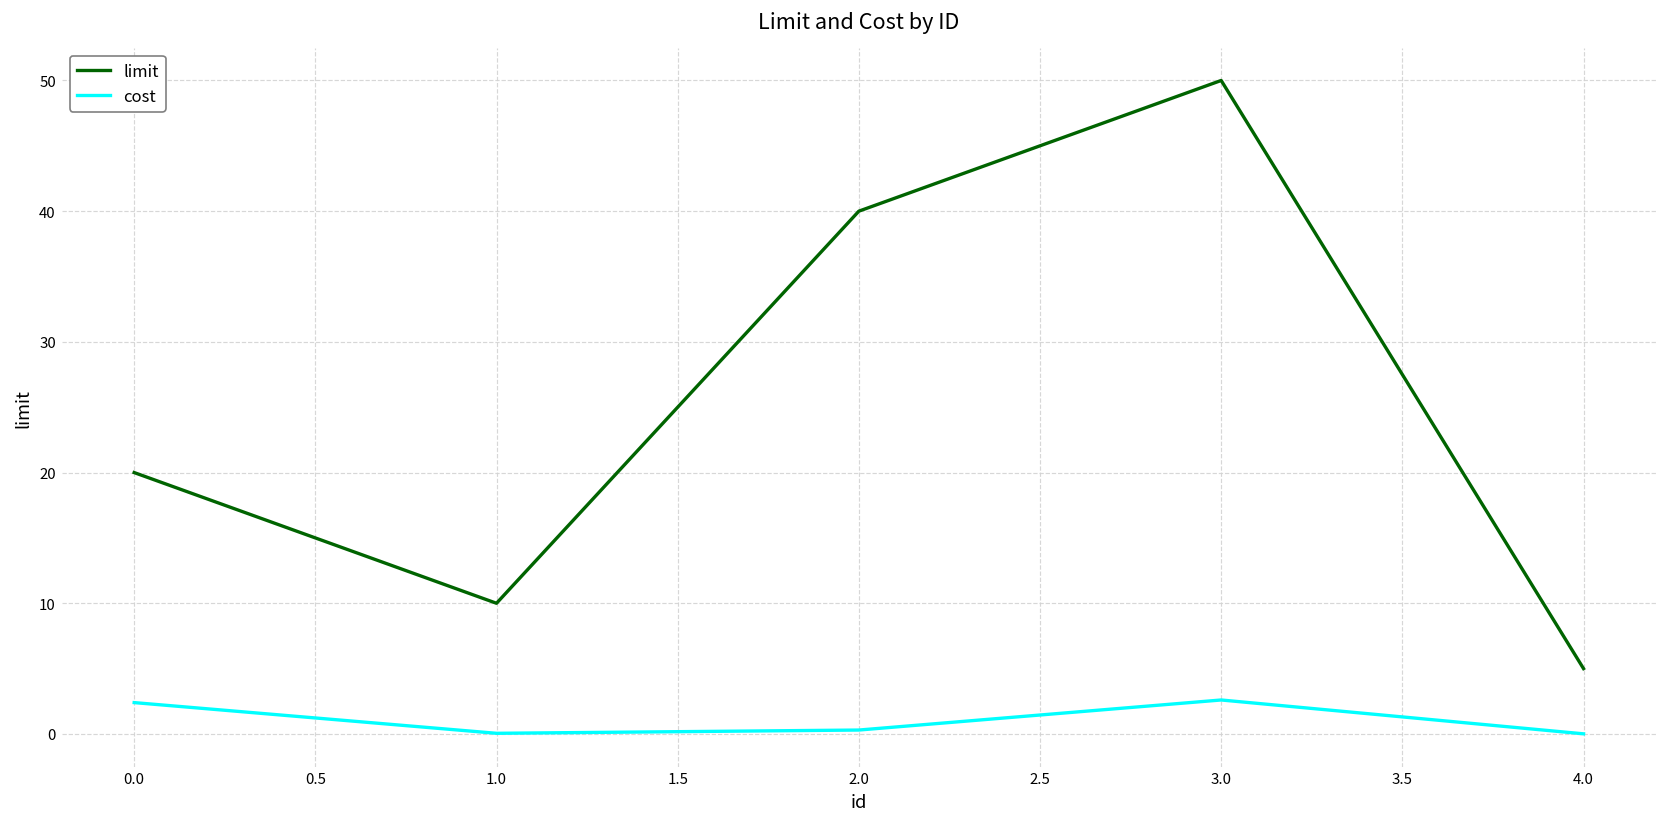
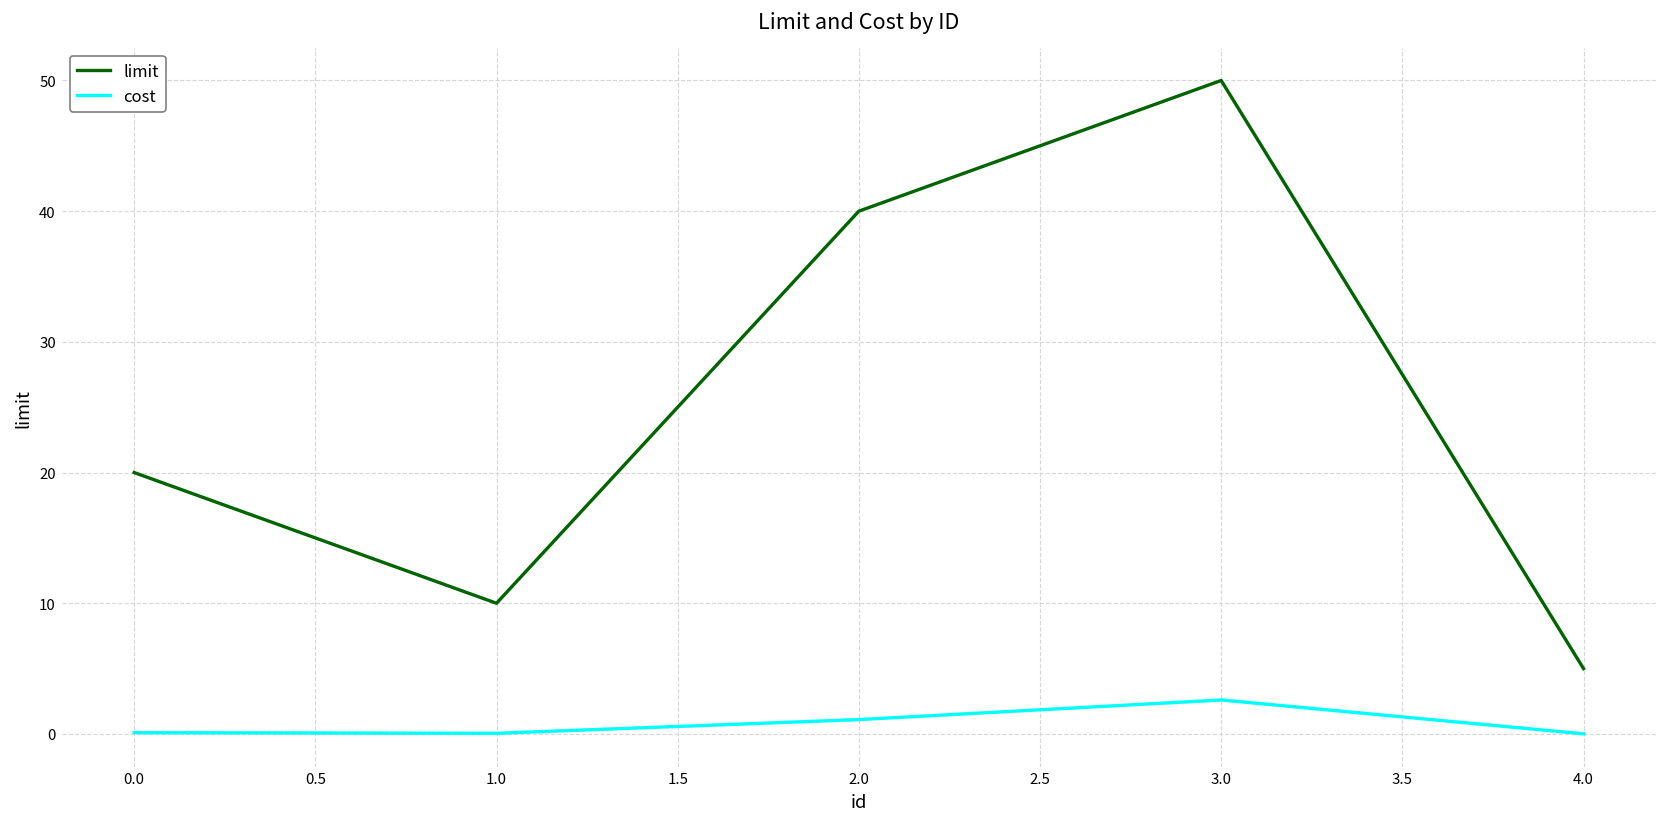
  {
    "limit": {
      "0.0": 20.0,
      "1.0": 10.0,
      "2.0": 40.0,
      "3.0": 50.0,
      "4.0": 5.0
    },
    "cost": {
-     "0.0": 2.4,
+     "0.0": 0.1,
      "1.0": 0.1,
-     "2.0": 0.3,
+     "2.0": 1.1,
      "3.0": 2.6,
      "4.0": 0.0
    }
  }
